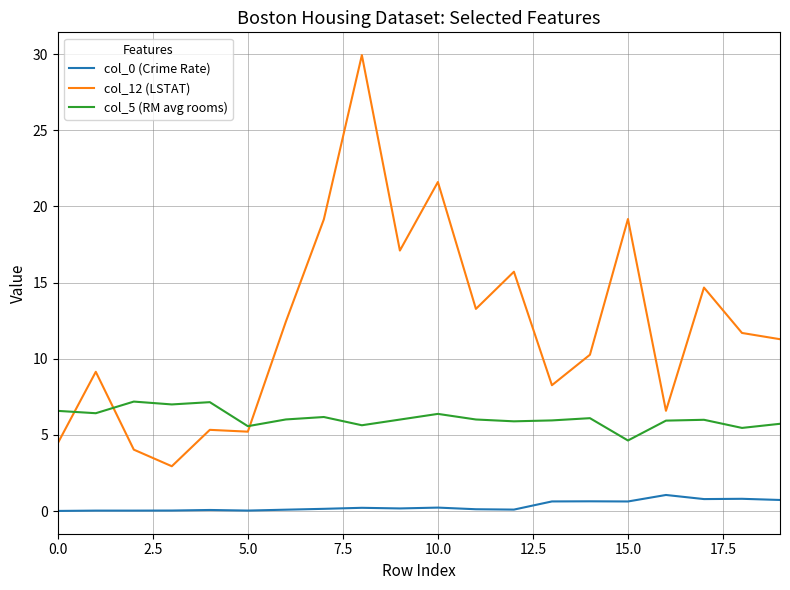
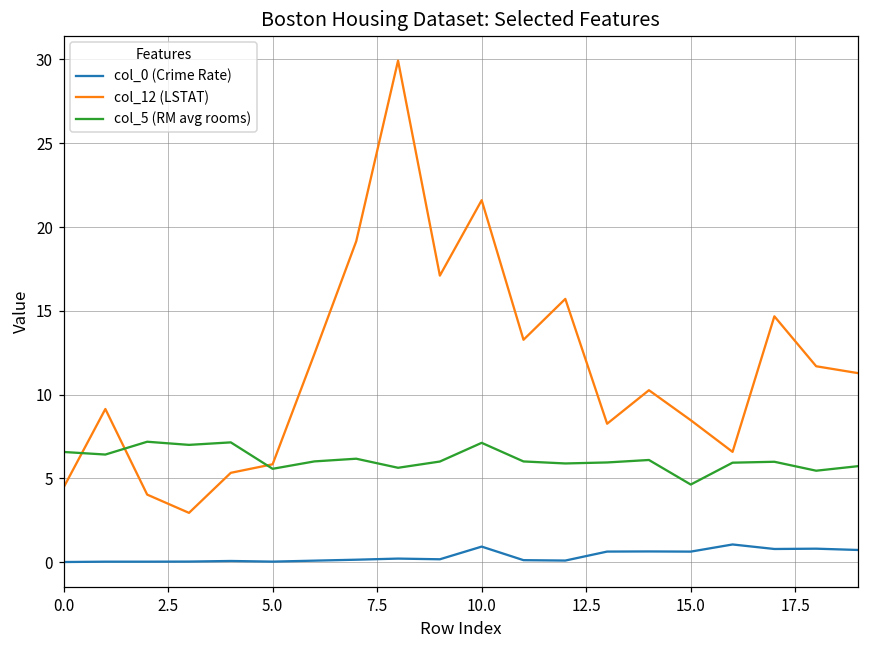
  {
    "col_0 (Crime Rate)": {
      "0.0": 0.0,
      "5.0": 0.0,
-     "10.0": 0.2,
+     "10.0": 0.9,
      "15.0": 0.6
    },
    "col_12 (LSTAT)": {
      "0.0": 4.5,
-     "5.0": 5.2,
+     "5.0": 5.8,
      "10.0": 21.6,
-     "15.0": 19.2
+     "15.0": 8.5
    },
    "col_5 (RM avg rooms)": {
      "0.0": 6.6,
      "5.0": 5.6,
-     "10.0": 6.4,
+     "10.0": 7.1,
      "15.0": 4.6
    }
  }
